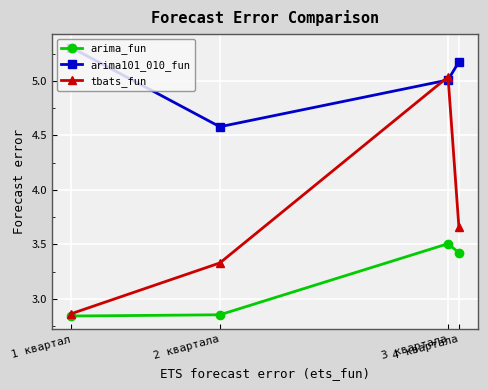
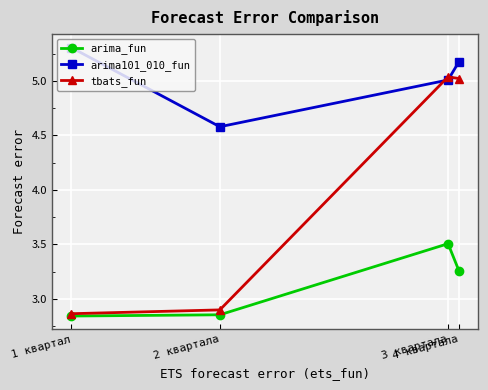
  {
    "arima_fun": {
      "2 квартала": 2.85,
      "3 квартала": 3.51,
-     "4 квартала": 3.42
+     "4 квартала": 3.26
    },
    "arima101_010_fun": {
      "2 квартала": 4.58,
      "3 квартала": 5.01,
      "4 квартала": 5.18
    },
    "tbats_fun": {
-     "2 квартала": 3.33,
+     "2 квартала": 2.90,
      "3 квартала": 5.04,
-     "4 квартала": 3.66
+     "4 квартала": 5.02
    }
  }
